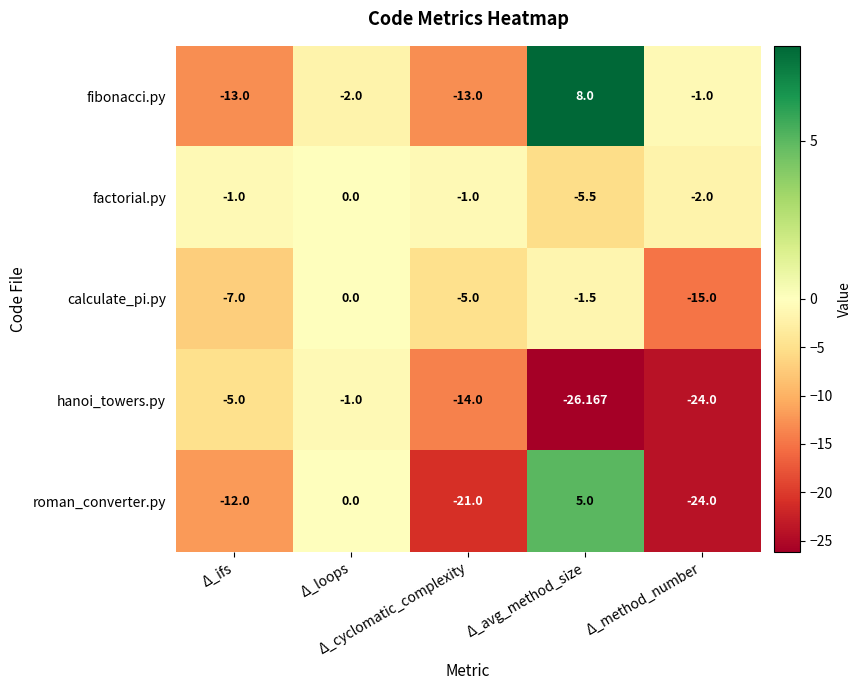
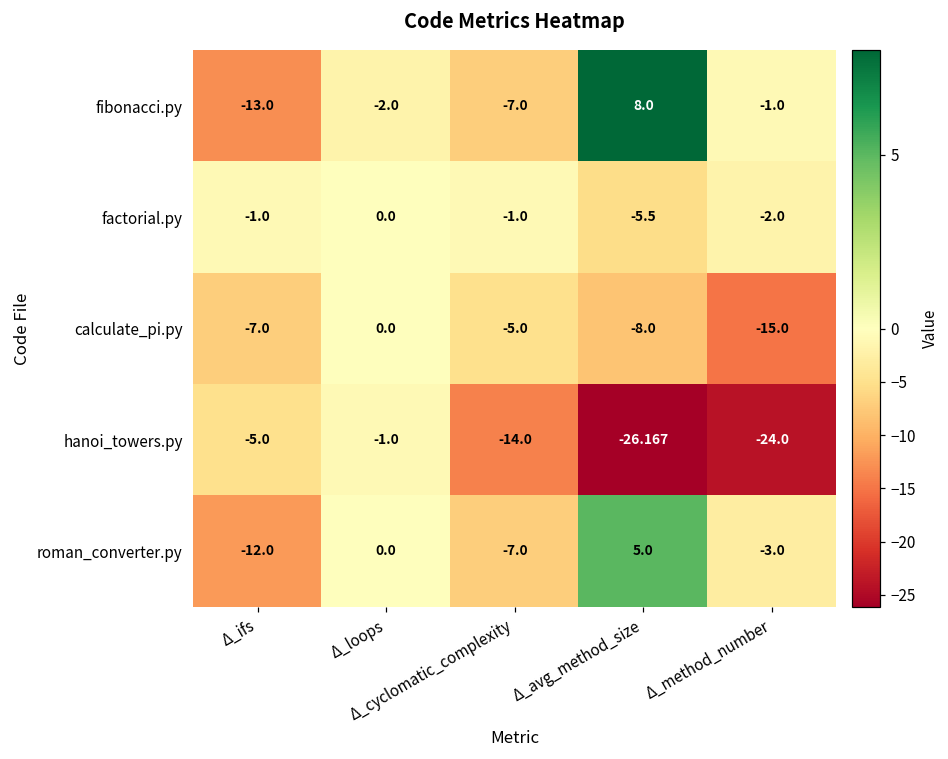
  {
    "fibonacci.py": {
      "Δ_ifs": -13.0,
      "Δ_loops": -2.0,
-     "Δ_cyclomatic_complexity": -13.0,
+     "Δ_cyclomatic_complexity": -7.0,
      "Δ_avg_method_size": 8.0,
      "Δ_method_number": -1.0
    },
    "factorial.py": {
      "Δ_ifs": -1.0,
      "Δ_loops": 0.0,
      "Δ_cyclomatic_complexity": -1.0,
      "Δ_avg_method_size": -5.5,
      "Δ_method_number": -2.0
    },
    "calculate_pi.py": {
      "Δ_ifs": -7.0,
      "Δ_loops": 0.0,
      "Δ_cyclomatic_complexity": -5.0,
-     "Δ_avg_method_size": -1.5,
+     "Δ_avg_method_size": -8.0,
      "Δ_method_number": -15.0
    },
    "hanoi_towers.py": {
      "Δ_ifs": -5.0,
      "Δ_loops": -1.0,
      "Δ_cyclomatic_complexity": -14.0,
      "Δ_avg_method_size": -26.167,
      "Δ_method_number": -24.0
    },
    "roman_converter.py": {
      "Δ_ifs": -12.0,
      "Δ_loops": 0.0,
-     "Δ_cyclomatic_complexity": -21.0,
+     "Δ_cyclomatic_complexity": -7.0,
      "Δ_avg_method_size": 5.0,
-     "Δ_method_number": -24.0
+     "Δ_method_number": -3.0
    }
  }
